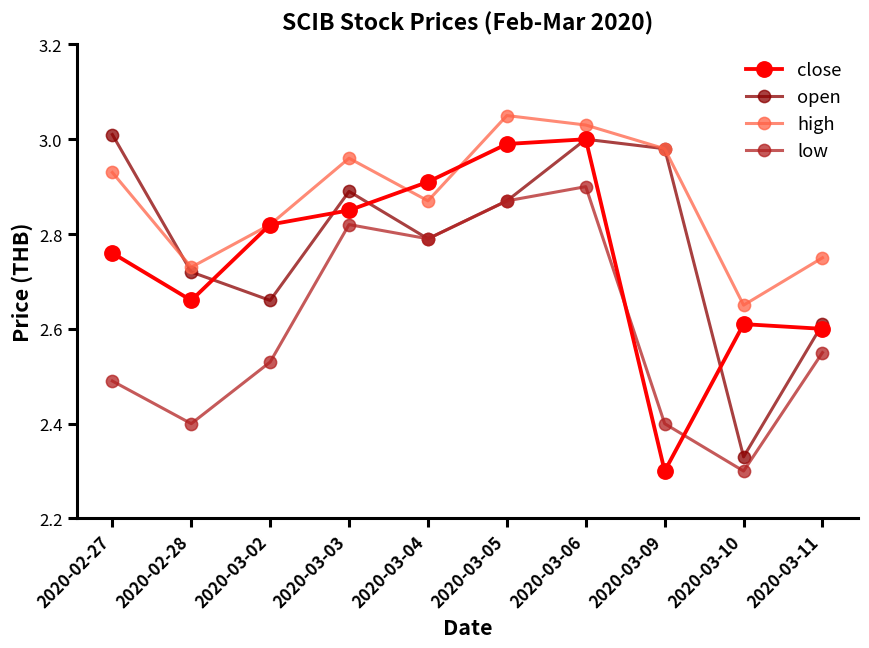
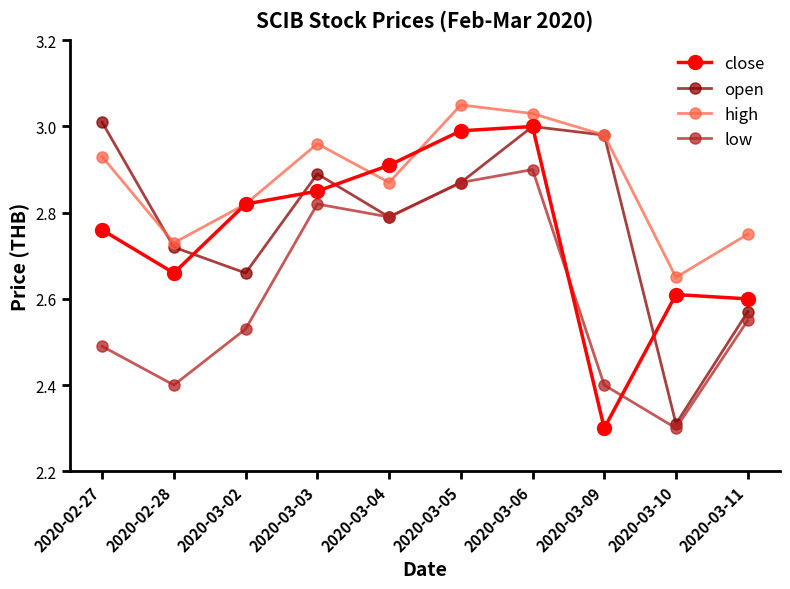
  {
    "close": {
      "2020-02-27": 2.76,
      "2020-02-28": 2.66,
      "2020-03-03": 2.85,
      "2020-03-04": 2.91,
      "2020-03-05": 2.99,
      "2020-03-09": 2.30,
      "2020-03-10": 2.61,
      "2020-03-11": 2.60
    },
    "open": {
      "2020-02-27": 3.01,
      "2020-02-28": 2.72,
      "2020-03-02": 2.66,
      "2020-03-03": 2.89,
-     "2020-03-10": 2.33,
-     "2020-03-11": 2.61
+     "2020-03-10": 2.31,
+     "2020-03-11": 2.57
    },
    "high": {
      "2020-02-27": 2.93,
      "2020-02-28": 2.73,
      "2020-03-03": 2.96,
      "2020-03-04": 2.87,
      "2020-03-05": 3.05,
      "2020-03-06": 3.03,
      "2020-03-10": 2.65,
      "2020-03-11": 2.75
    },
    "low": {
      "2020-02-27": 2.49,
      "2020-02-28": 2.40,
      "2020-03-02": 2.53,
      "2020-03-03": 2.82,
      "2020-03-06": 2.90,
      "2020-03-09": 2.40,
      "2020-03-10": 2.30,
      "2020-03-11": 2.55
    }
  }
